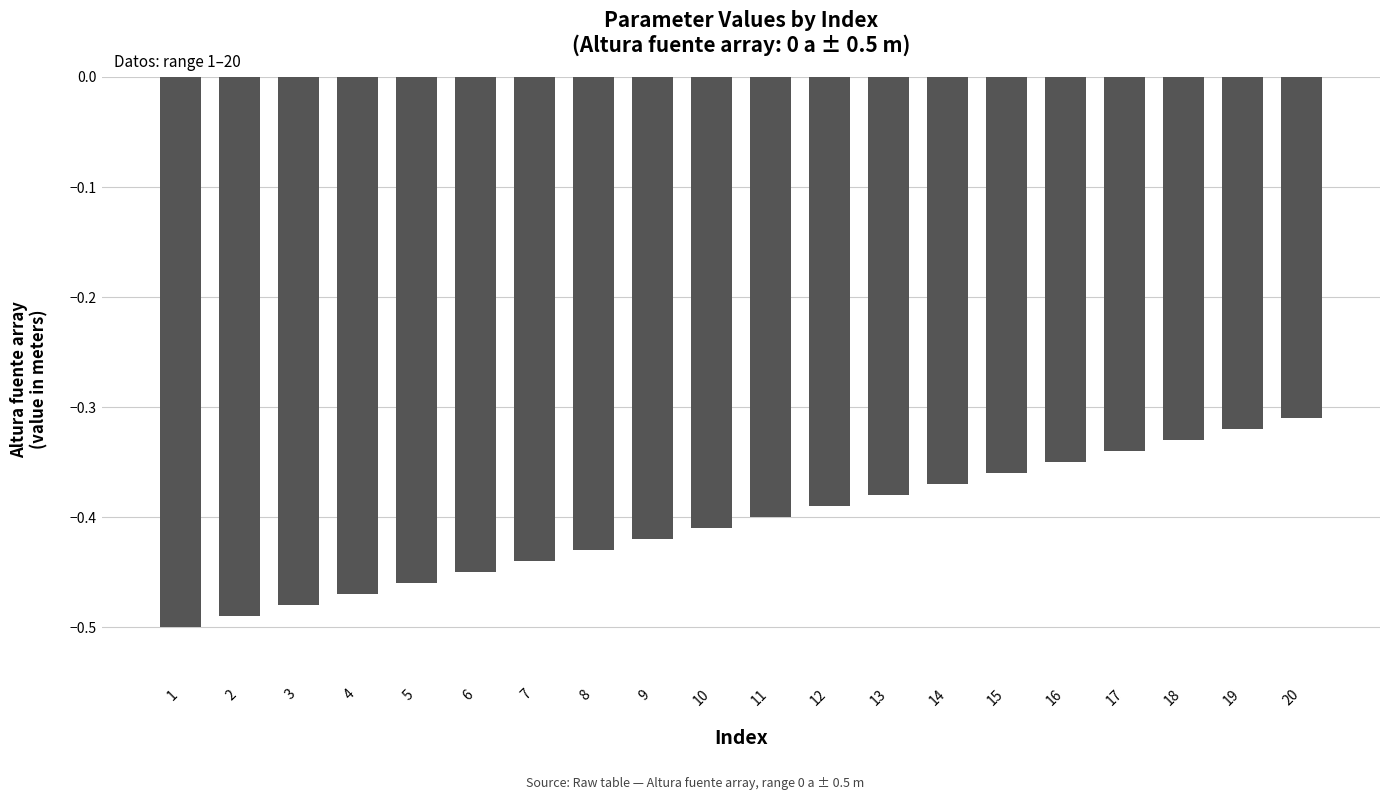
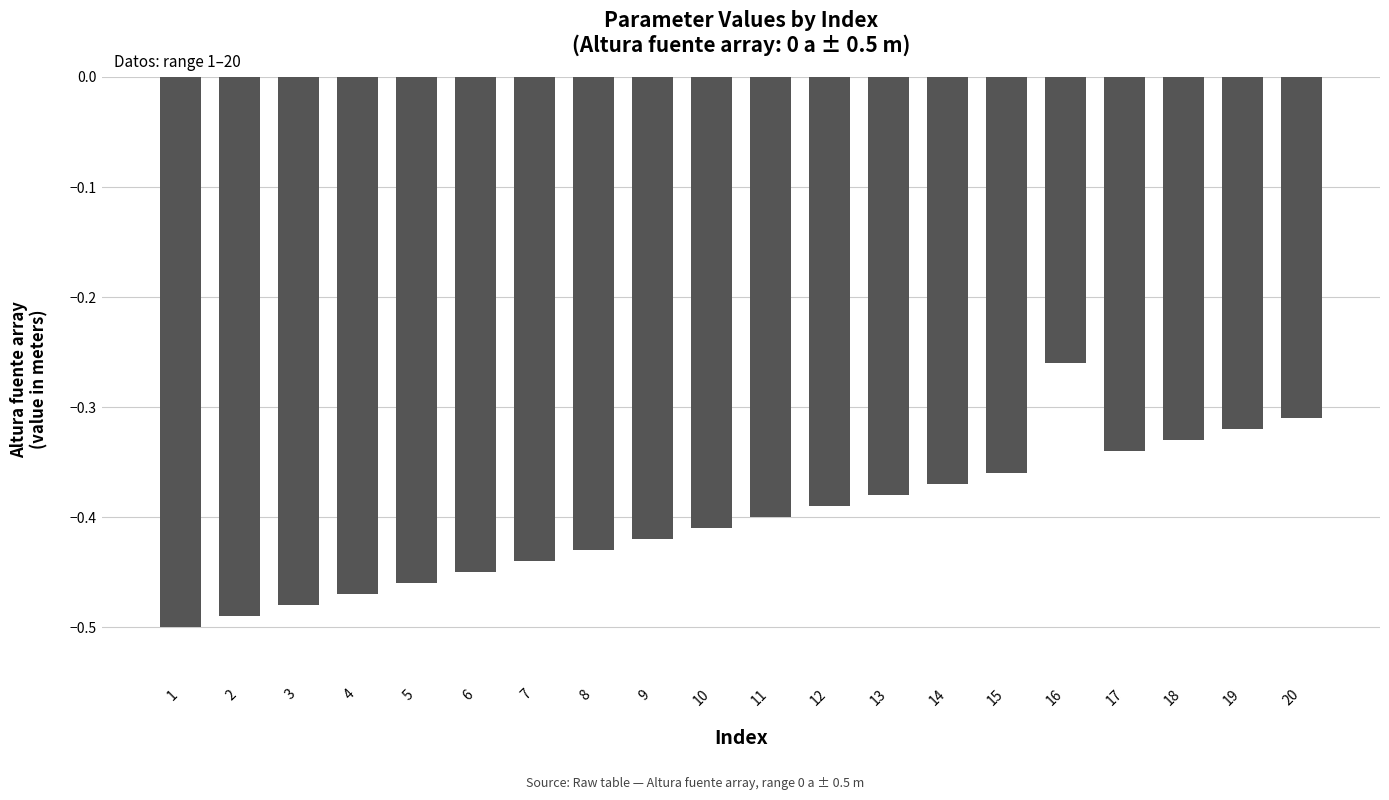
  {
    "1": -0.50,
    "2": -0.49,
    "3": -0.48,
    "4": -0.47,
    "5": -0.46,
    "6": -0.45,
    "7": -0.44,
    "8": -0.43,
    "9": -0.42,
    "10": -0.41,
    "11": -0.40,
    "12": -0.39,
    "13": -0.38,
    "14": -0.37,
    "15": -0.36,
-   "16": -0.35,
+   "16": -0.26,
    "17": -0.34,
    "18": -0.33,
    "19": -0.32,
    "20": -0.31
  }
